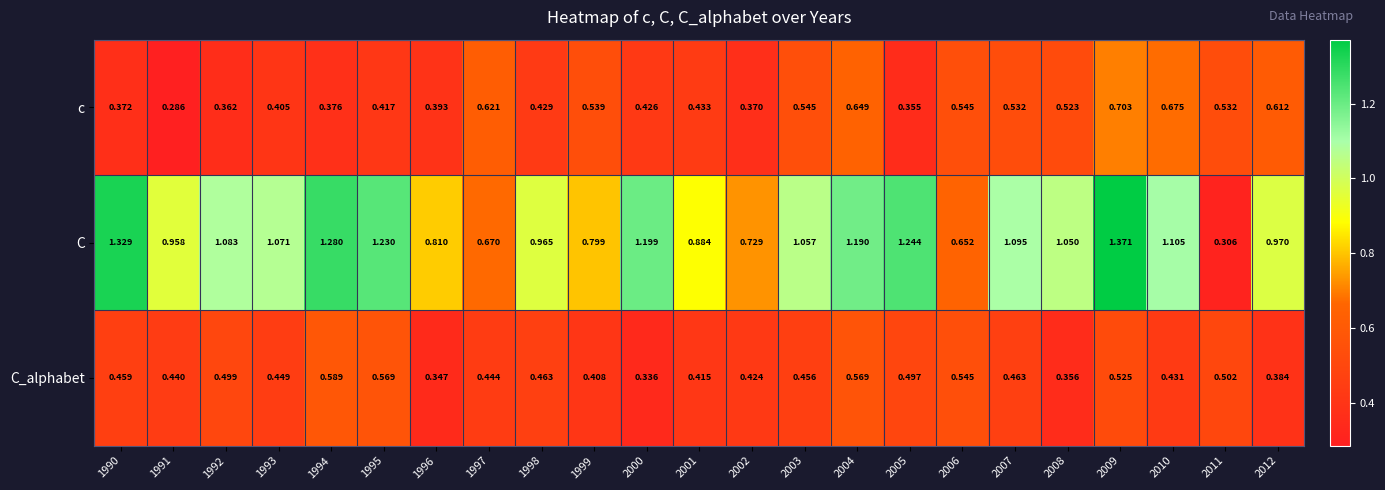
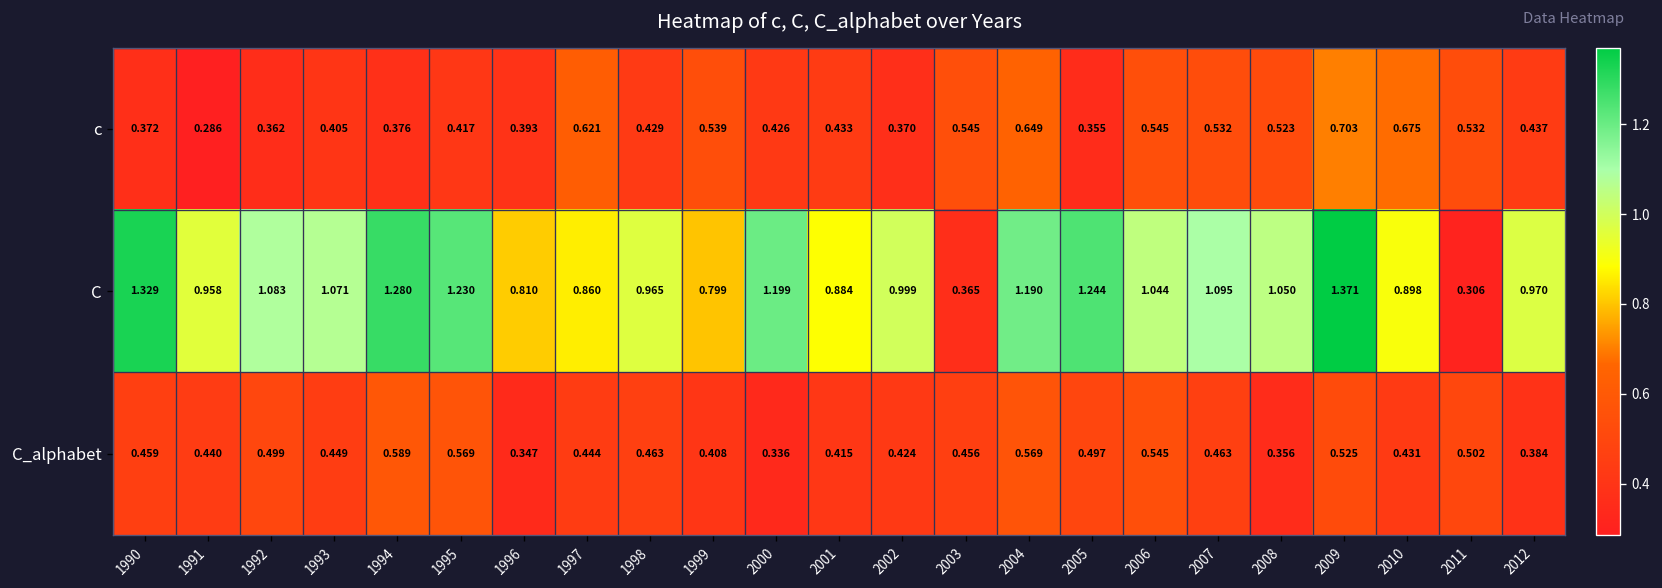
  {
    "c": {
      "1990": 0.372,
      "1991": 0.286,
      "1992": 0.362,
      "1993": 0.405,
      "1994": 0.376,
      "1995": 0.417,
      "1996": 0.393,
      "1997": 0.621,
      "1998": 0.429,
      "1999": 0.539,
      "2000": 0.426,
      "2001": 0.433,
      "2002": 0.370,
      "2003": 0.545,
      "2004": 0.649,
      "2005": 0.355,
      "2006": 0.545,
      "2007": 0.532,
      "2008": 0.523,
      "2009": 0.703,
      "2010": 0.675,
      "2011": 0.532,
-     "2012": 0.612
+     "2012": 0.437
    },
    "C": {
      "1990": 1.329,
      "1991": 0.958,
      "1992": 1.083,
      "1993": 1.071,
      "1994": 1.280,
      "1995": 1.230,
      "1996": 0.810,
-     "1997": 0.670,
+     "1997": 0.860,
      "1998": 0.965,
      "1999": 0.799,
      "2000": 1.199,
      "2001": 0.884,
-     "2002": 0.729,
-     "2003": 1.057,
+     "2002": 0.999,
+     "2003": 0.365,
      "2004": 1.190,
      "2005": 1.244,
-     "2006": 0.652,
+     "2006": 1.044,
      "2007": 1.095,
      "2008": 1.050,
      "2009": 1.371,
-     "2010": 1.105,
+     "2010": 0.898,
      "2011": 0.306,
      "2012": 0.970
    },
    "C_alphabet": {
      "1990": 0.459,
      "1991": 0.440,
      "1992": 0.499,
      "1993": 0.449,
      "1994": 0.589,
      "1995": 0.569,
      "1996": 0.347,
      "1997": 0.444,
      "1998": 0.463,
      "1999": 0.408,
      "2000": 0.336,
      "2001": 0.415,
      "2002": 0.424,
      "2003": 0.456,
      "2004": 0.569,
      "2005": 0.497,
      "2006": 0.545,
      "2007": 0.463,
      "2008": 0.356,
      "2009": 0.525,
      "2010": 0.431,
      "2011": 0.502,
      "2012": 0.384
    }
  }
